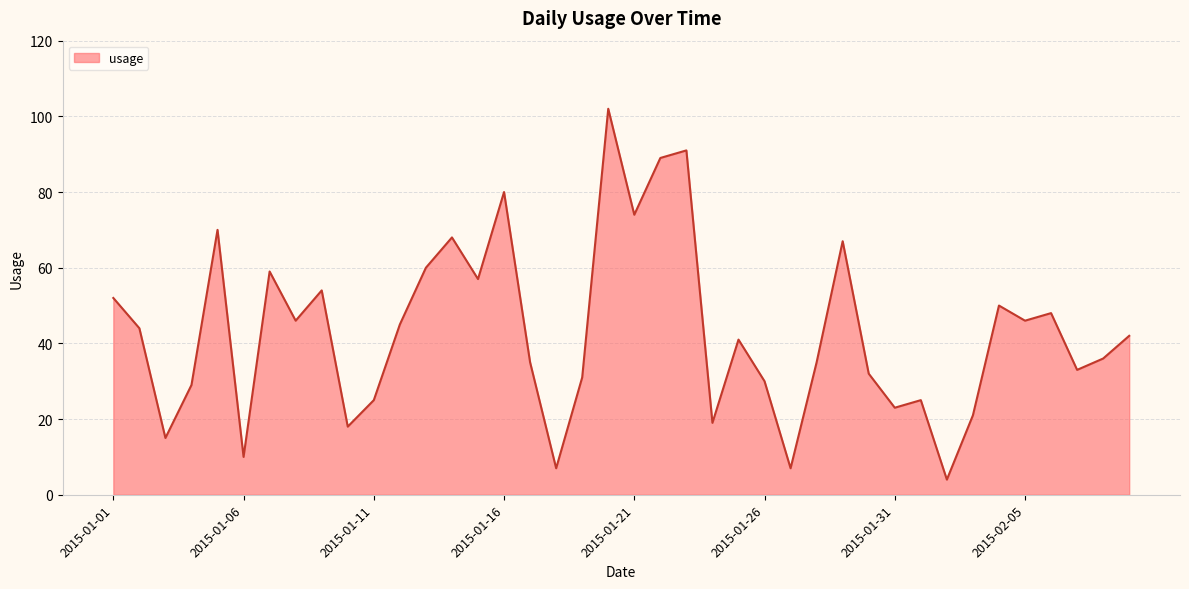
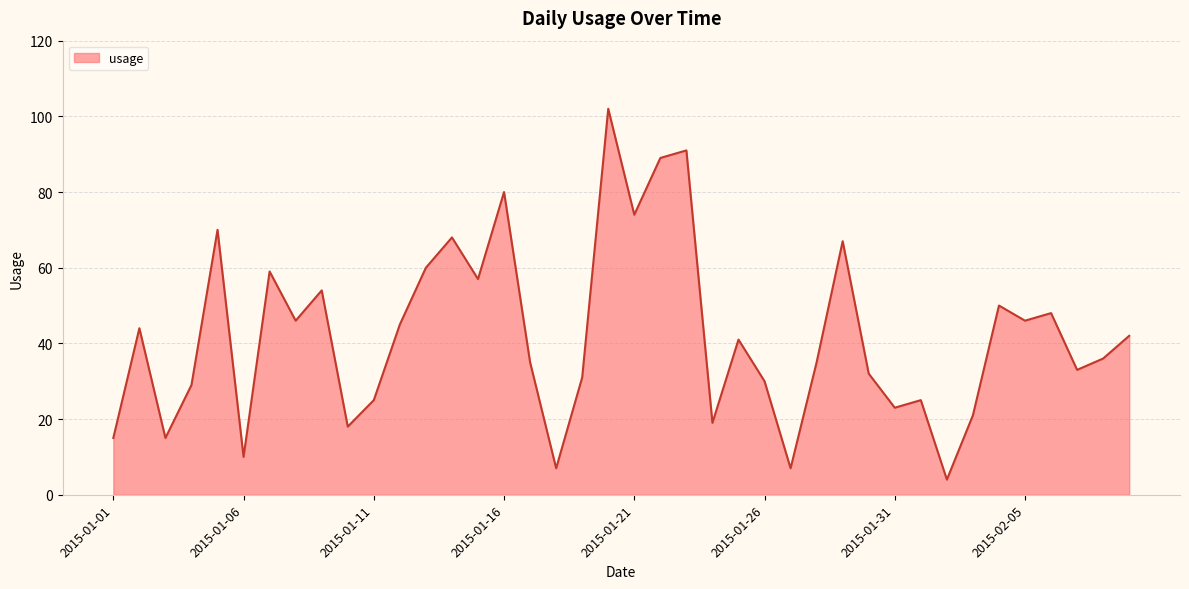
  {
-   "2015-01-01": 52,
+   "2015-01-01": 15,
    "2015-01-06": 10,
    "2015-01-11": 25,
    "2015-01-16": 80,
    "2015-01-21": 74,
    "2015-01-26": 30,
    "2015-01-31": 23,
    "2015-02-05": 46
  }
